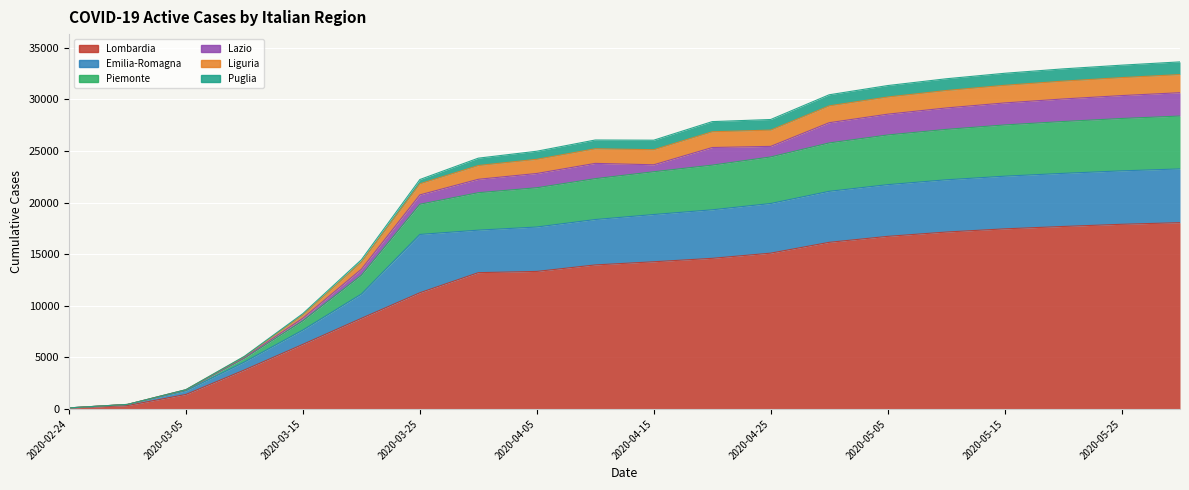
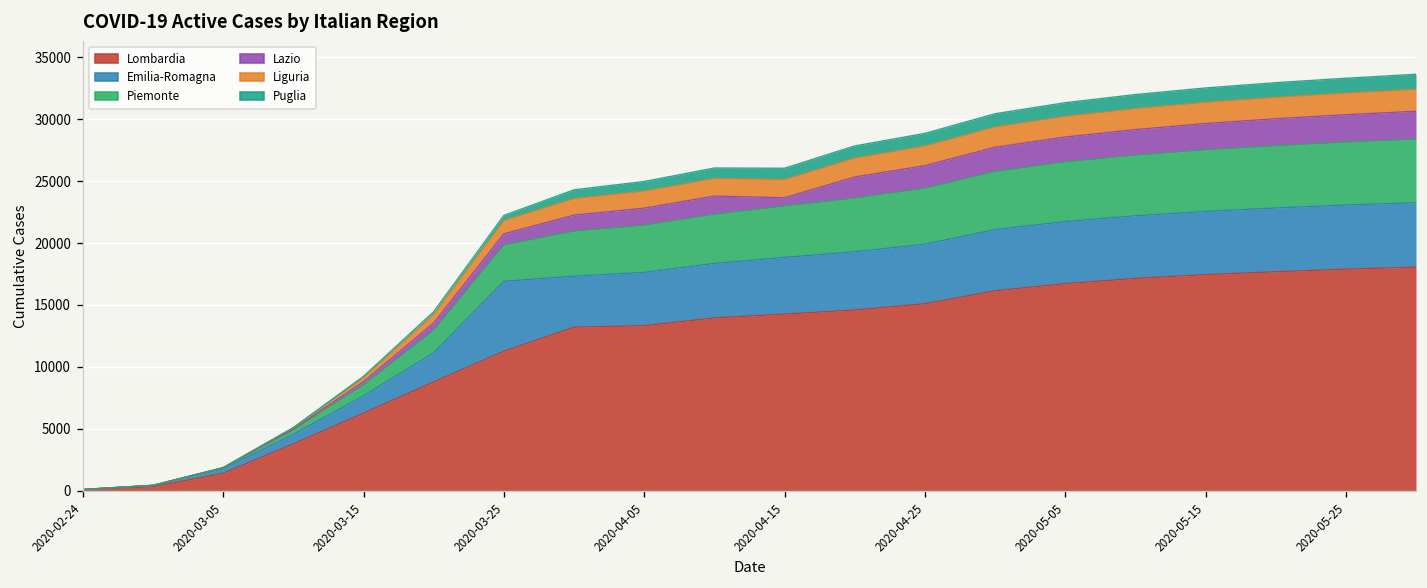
  {
    "Lombardia": {
      "2020-03-05": 1400,
      "2020-03-15": 6300,
      "2020-03-25": 11300,
      "2020-04-05": 13300,
      "2020-04-15": 14300,
      "2020-04-25": 15100,
      "2020-05-05": 16700,
      "2020-05-15": 17500,
      "2020-05-25": 17900
    },
    "Emilia-Romagna": {
      "2020-03-15": 1400,
      "2020-03-25": 5600,
      "2020-04-05": 4300,
      "2020-04-15": 4600,
      "2020-04-25": 4800,
      "2020-05-05": 5000,
      "2020-05-15": 5100,
      "2020-05-25": 5200
    },
    "Lazio": {
      "2020-03-15": 300,
      "2020-03-25": 900,
      "2020-04-05": 1400,
      "2020-04-15": 700,
-     "2020-04-25": 1000,
+     "2020-04-25": 1800,
      "2020-05-05": 2000,
      "2020-05-15": 2100,
      "2020-05-25": 2200
    },
    "Liguria": {
      "2020-03-25": 1100,
      "2020-04-05": 1400,
      "2020-04-15": 1500,
      "2020-04-25": 1600,
      "2020-05-05": 1700,
      "2020-05-15": 1700,
      "2020-05-25": 1700
    }
  }
